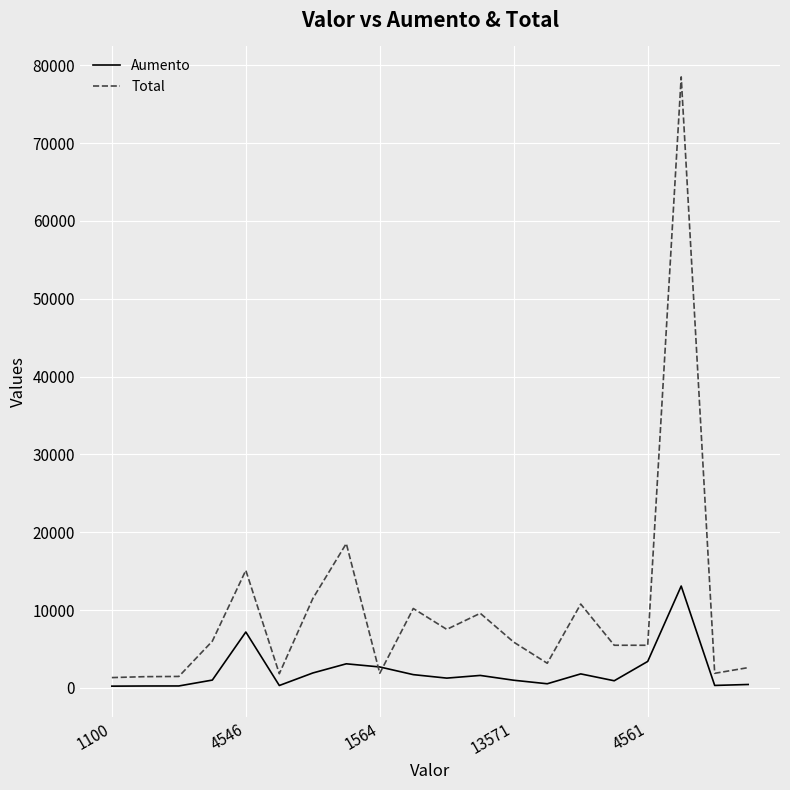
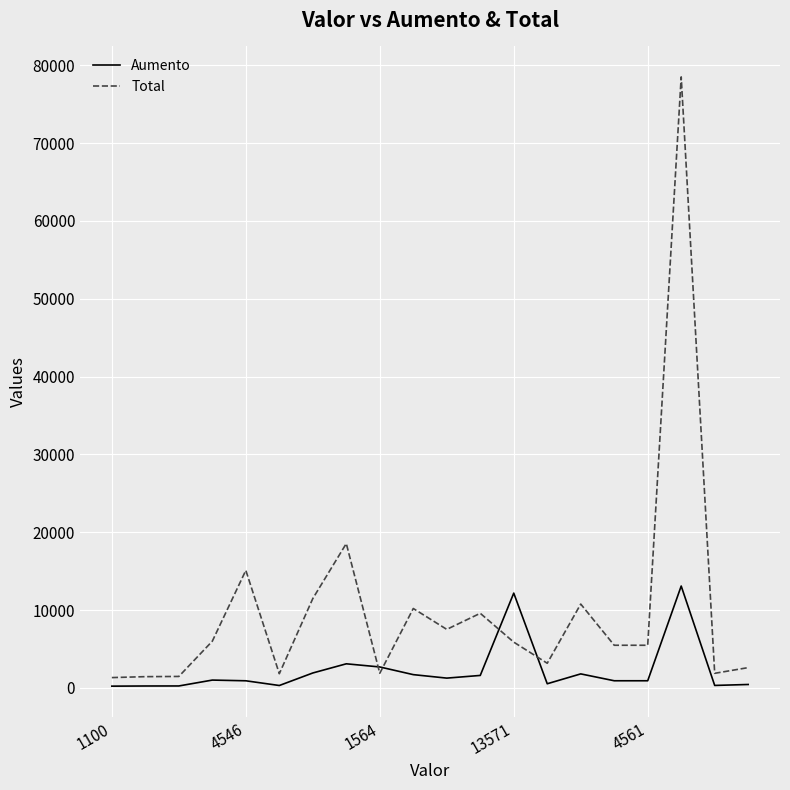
  {
    "Aumento": {
      "1100": 0,
-     "4546": 7000,
+     "4546": 1000,
      "1564": 3000,
-     "13571": 1000,
-     "4561": 3000
+     "13571": 12000,
+     "4561": 1000
    },
    "Total": {
      "1100": 1000,
      "4546": 15000,
      "1564": 2000,
      "13571": 6000,
      "4561": 5000
    }
  }
